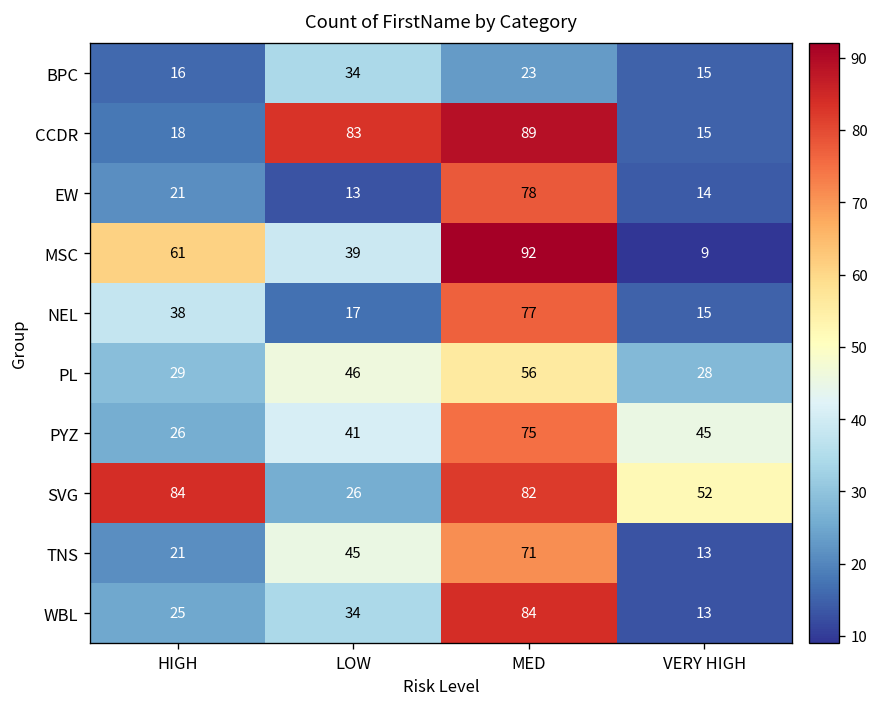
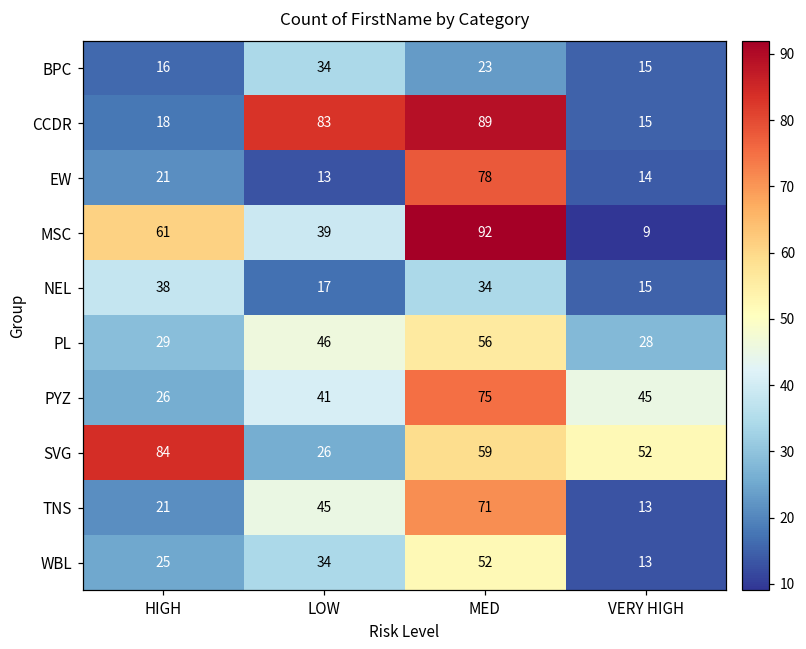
  {
    "BPC": {
      "HIGH": 16,
      "LOW": 34,
      "MED": 23,
      "VERY HIGH": 15
    },
    "CCDR": {
      "HIGH": 18,
      "LOW": 83,
      "MED": 89,
      "VERY HIGH": 15
    },
    "EW": {
      "HIGH": 21,
      "LOW": 13,
      "MED": 78,
      "VERY HIGH": 14
    },
    "MSC": {
      "HIGH": 61,
      "LOW": 39,
      "MED": 92,
      "VERY HIGH": 9
    },
    "NEL": {
      "HIGH": 38,
      "LOW": 17,
-     "MED": 77,
+     "MED": 34,
      "VERY HIGH": 15
    },
    "PL": {
      "HIGH": 29,
      "LOW": 46,
      "MED": 56,
      "VERY HIGH": 28
    },
    "PYZ": {
      "HIGH": 26,
      "LOW": 41,
      "MED": 75,
      "VERY HIGH": 45
    },
    "SVG": {
      "HIGH": 84,
      "LOW": 26,
-     "MED": 82,
+     "MED": 59,
      "VERY HIGH": 52
    },
    "TNS": {
      "HIGH": 21,
      "LOW": 45,
      "MED": 71,
      "VERY HIGH": 13
    },
    "WBL": {
      "HIGH": 25,
      "LOW": 34,
-     "MED": 84,
+     "MED": 52,
      "VERY HIGH": 13
    }
  }
